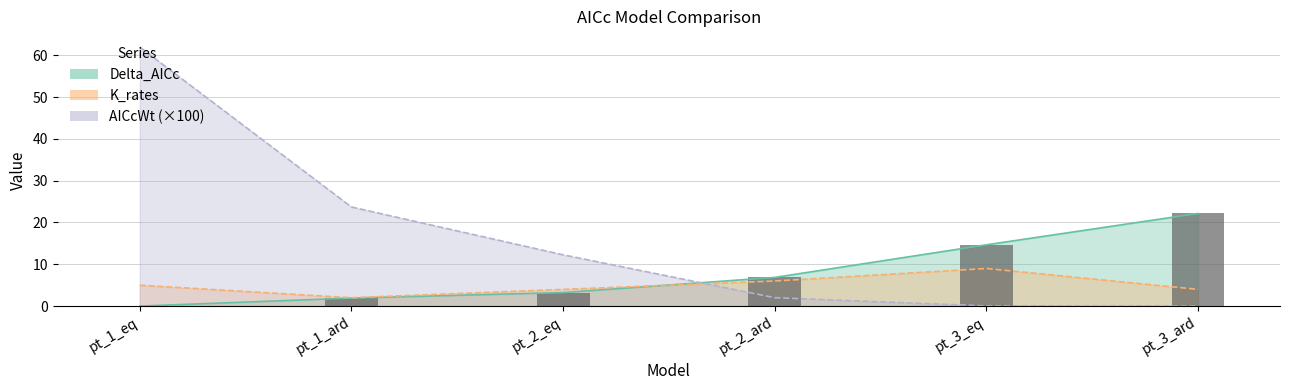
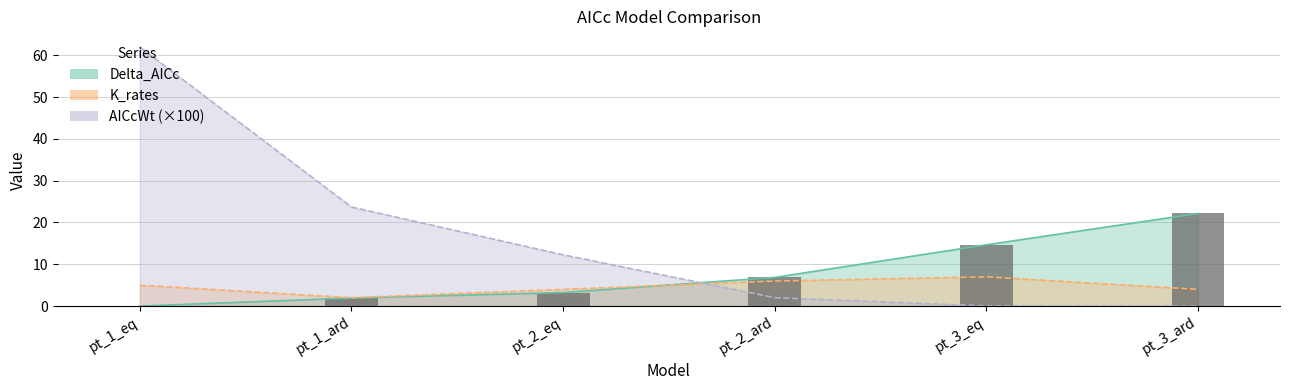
  {
    "K_rates": {
      "pt_1_eq": 5,
      "pt_2_eq": 4,
      "pt_2_ard": 6,
-     "pt_3_eq": 9,
+     "pt_3_eq": 7,
      "pt_3_ard": 4
    }
  }
